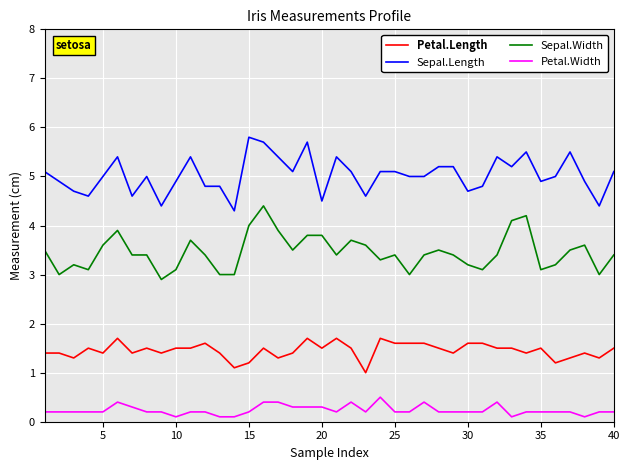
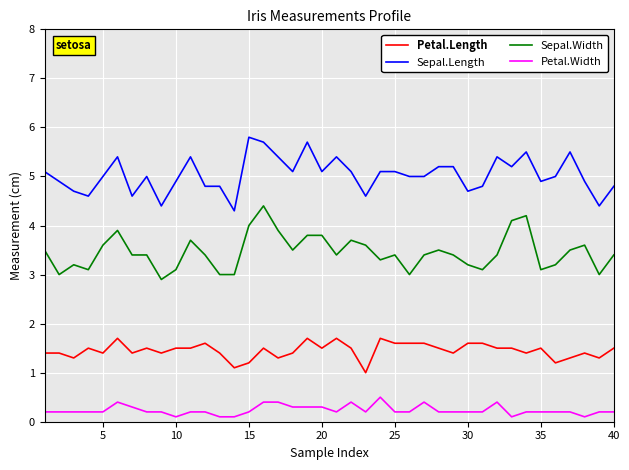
  {
    "Petal.Length": {
      "5": 1.4,
      "10": 1.5,
      "15": 1.2,
      "20": 1.5,
      "25": 1.6,
      "30": 1.6,
      "35": 1.5,
      "40": 1.5
    },
    "Sepal.Length": {
      "5": 5.0,
      "10": 4.9,
      "15": 5.8,
-     "20": 4.5,
+     "20": 5.1,
      "25": 5.1,
      "30": 4.7,
      "35": 4.9,
-     "40": 5.1
+     "40": 4.8
    },
    "Sepal.Width": {
      "5": 3.6,
      "10": 3.1,
      "15": 4.0,
      "20": 3.8,
      "25": 3.4,
      "30": 3.2,
      "35": 3.1,
      "40": 3.4
    },
    "Petal.Width": {
      "5": 0.2,
      "10": 0.1,
      "15": 0.2,
      "20": 0.3,
      "25": 0.2,
      "30": 0.2,
      "35": 0.2,
      "40": 0.2
    }
  }
